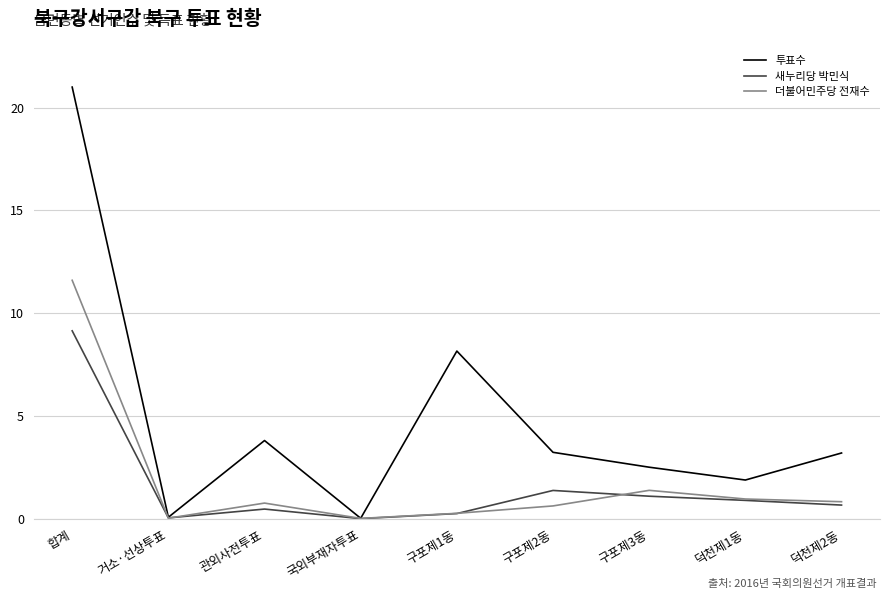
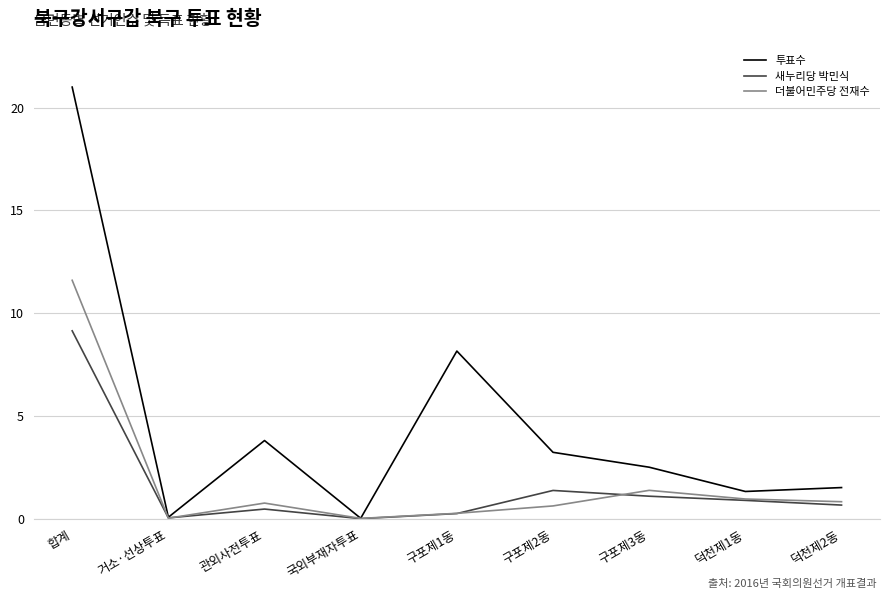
  {
    "투표수": {
      "합계": 21.0,
      "관외사전투표": 3.8,
      "구포제1동": 8.2,
      "구포제2동": 3.2,
      "구포제3동": 2.5,
-     "덕천제1동": 1.9,
-     "덕천제2동": 3.2
+     "덕천제1동": 1.3,
+     "덕천제2동": 1.5
    },
    "새누리당 박민식": {
      "합계": 9.1,
      "관외사전투표": 0.5,
      "구포제2동": 1.4,
      "구포제3동": 1.1,
      "덕천제2동": 0.7
    },
    "더불어민주당 전재수": {
      "합계": 11.6,
      "관외사전투표": 0.8,
      "구포제2동": 0.6,
      "구포제3동": 1.4,
      "덕천제2동": 0.8
    }
  }
